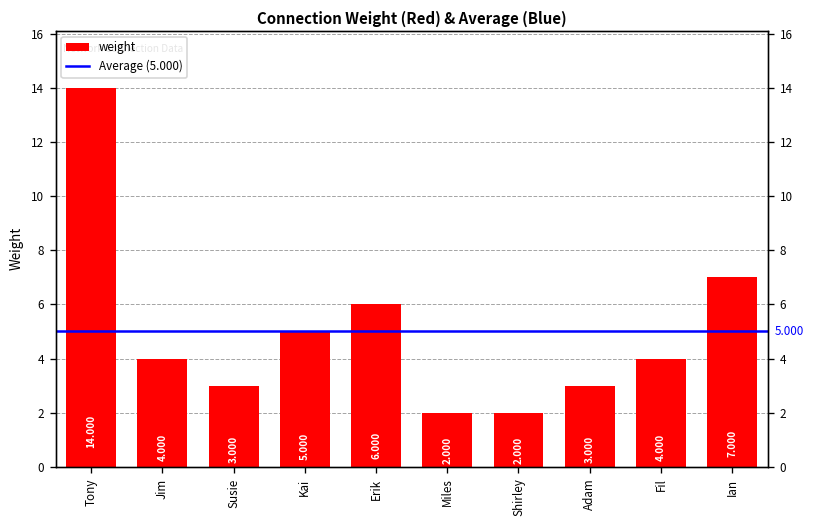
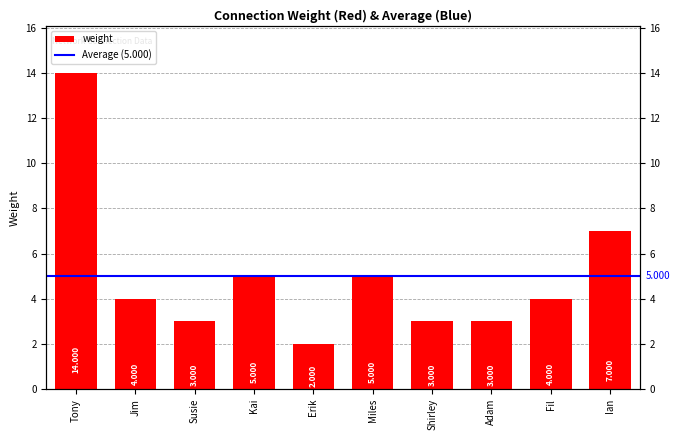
  {
    "Tony": 14.000,
    "Jim": 4.000,
    "Susie": 3.000,
    "Kai": 5.000,
-   "Erik": 6.000,
-   "Miles": 2.000,
-   "Shirley": 2.000,
+   "Erik": 2.000,
+   "Miles": 5.000,
+   "Shirley": 3.000,
    "Adam": 3.000,
    "Fil": 4.000,
    "Ian": 7.000
  }
